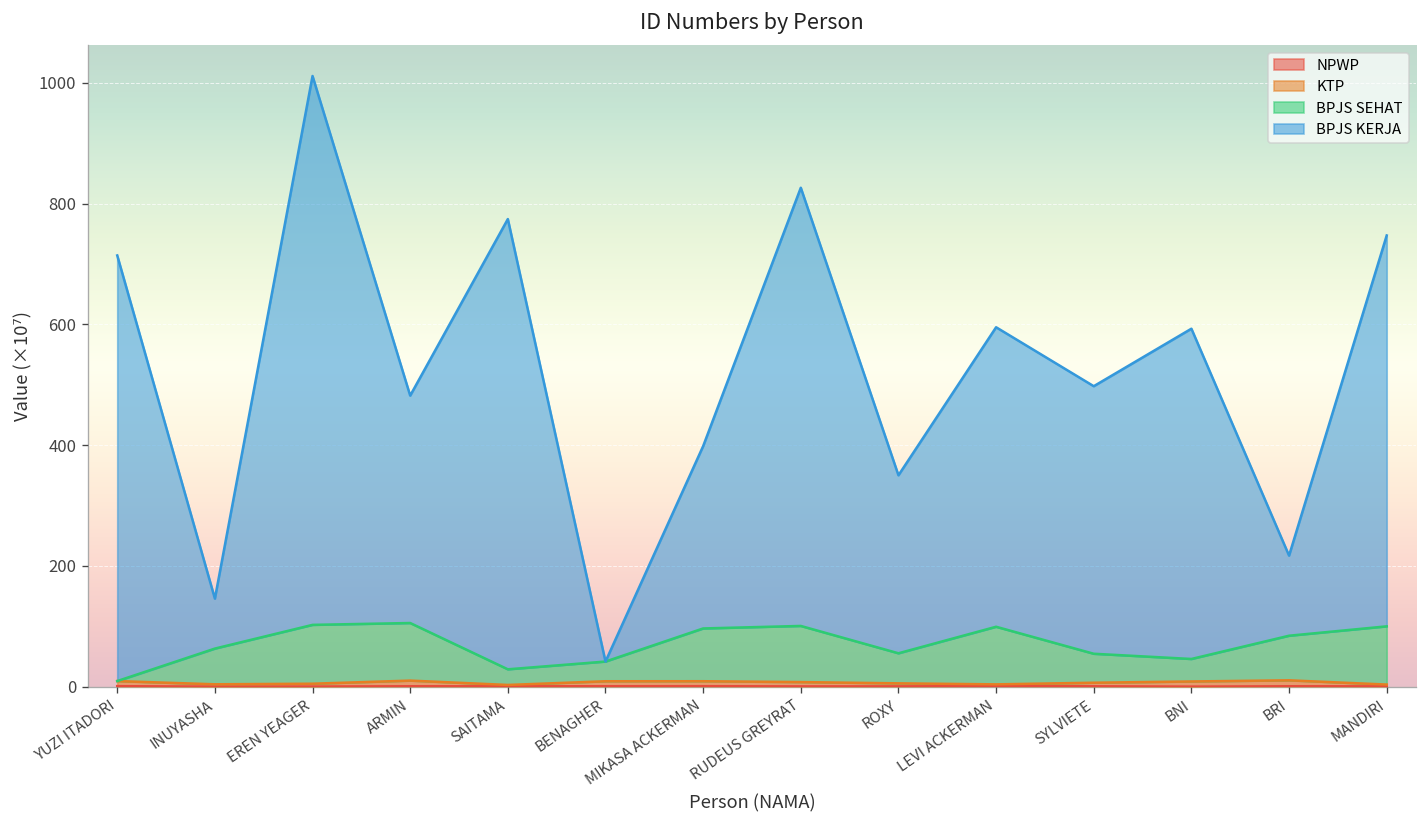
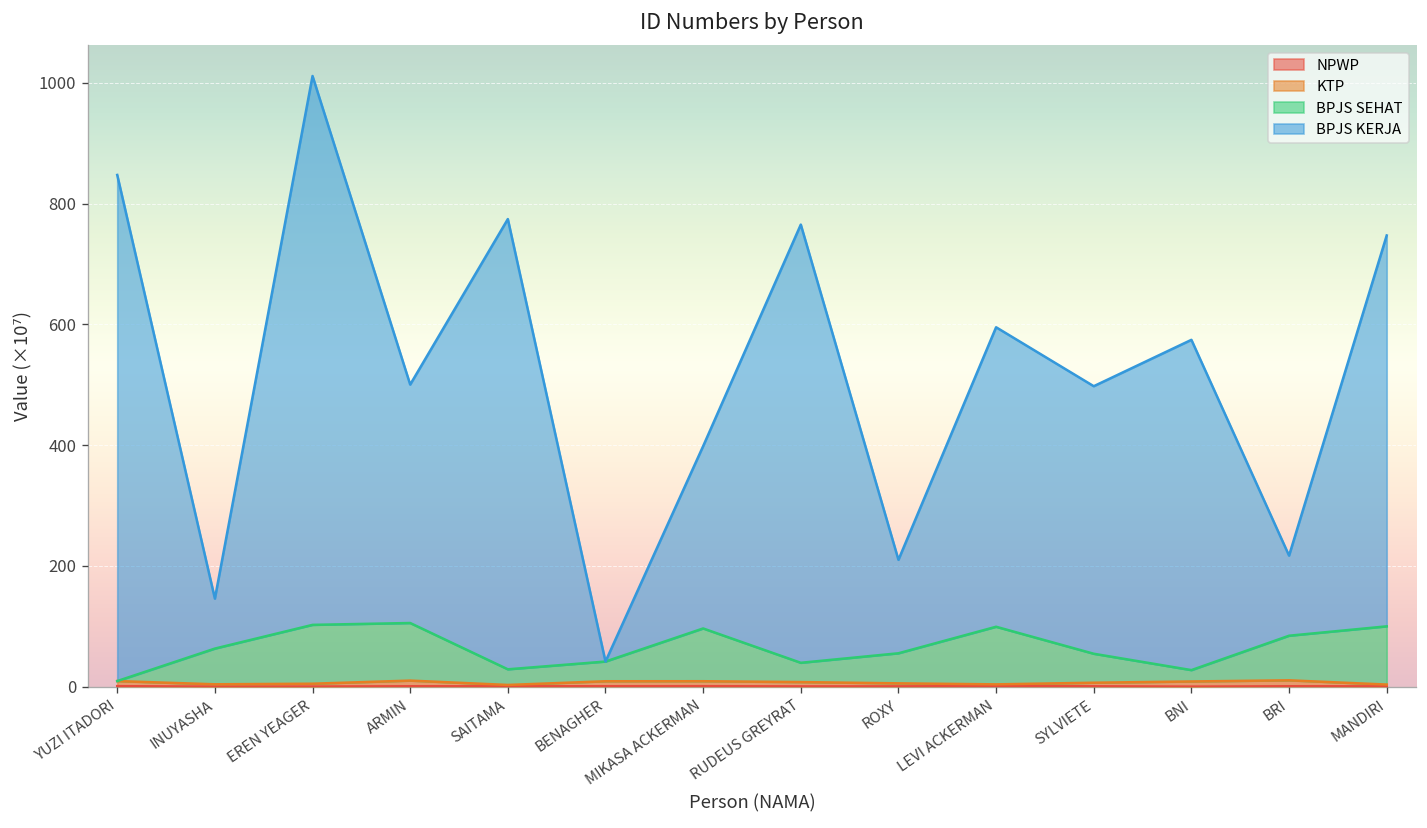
  {
    "BPJS SEHAT": {
      "INUYASHA": 60,
      "EREN YEAGER": 100,
      "ARMIN": 100,
      "SAITAMA": 30,
      "MIKASA ACKERMAN": 90,
-     "RUDEUS GREYRAT": 90,
+     "RUDEUS GREYRAT": 30,
      "ROXY": 50,
      "LEVI ACKERMAN": 100,
      "SYLVIETE": 50,
-     "BNI": 40,
+     "BNI": 20,
      "BRI": 70,
      "MANDIRI": 100
    },
    "BPJS KERJA": {
-     "YUZI ITADORI": 700,
+     "YUZI ITADORI": 840,
      "INUYASHA": 80,
      "EREN YEAGER": 910,
-     "ARMIN": 380,
+     "ARMIN": 390,
      "SAITAMA": 750,
      "MIKASA ACKERMAN": 300,
      "RUDEUS GREYRAT": 730,
-     "ROXY": 290,
+     "ROXY": 150,
      "LEVI ACKERMAN": 500,
      "SYLVIETE": 440,
      "BNI": 550,
      "BRI": 130,
      "MANDIRI": 650
    }
  }
